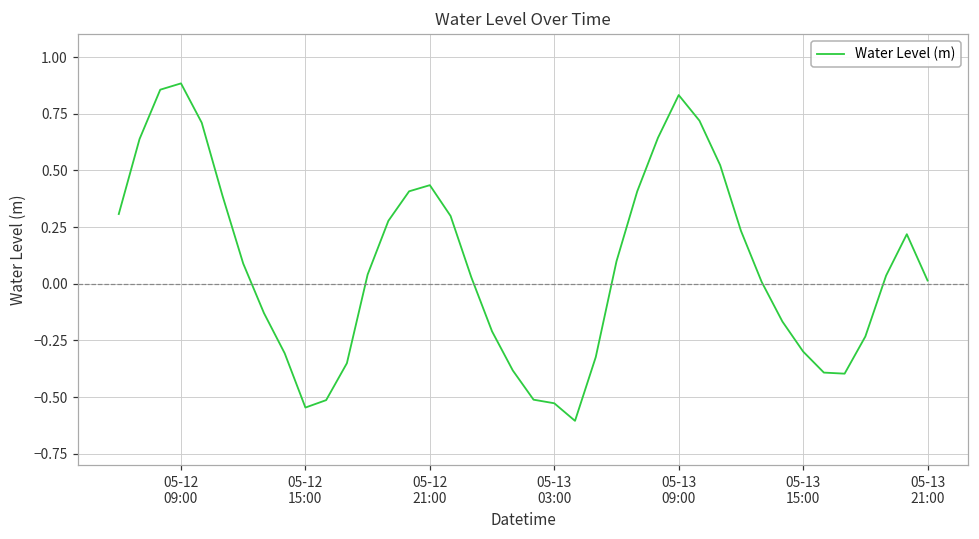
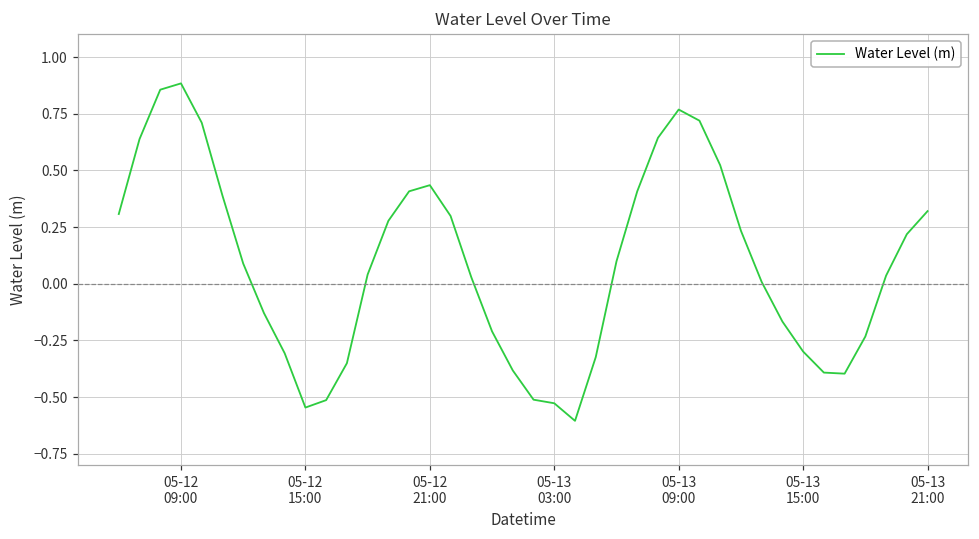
  {
    "05-12 09:00": 0.88,
    "05-12 15:00": -0.55,
    "05-12 21:00": 0.43,
    "05-13 03:00": -0.53,
-   "05-13 09:00": 0.83,
+   "05-13 09:00": 0.77,
    "05-13 15:00": -0.30,
-   "05-13 21:00": 0.01
+   "05-13 21:00": 0.32
  }
